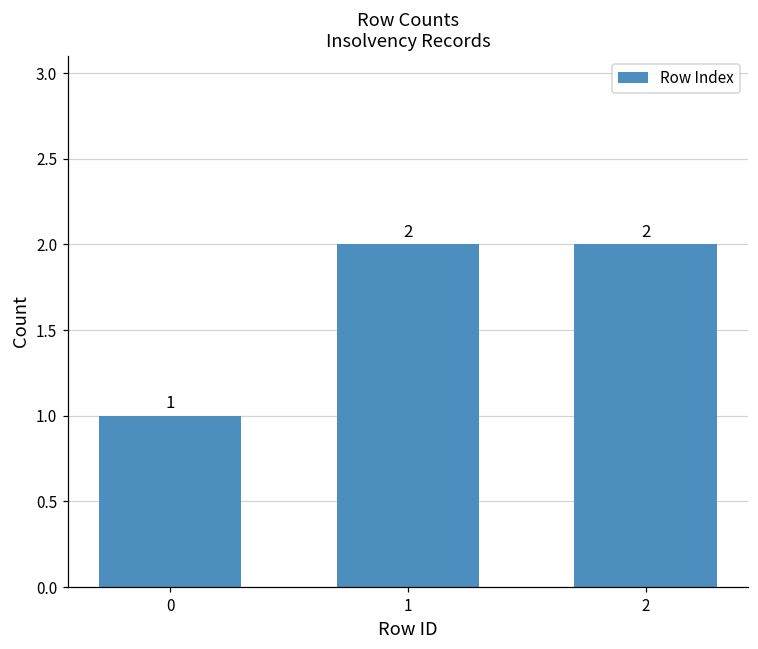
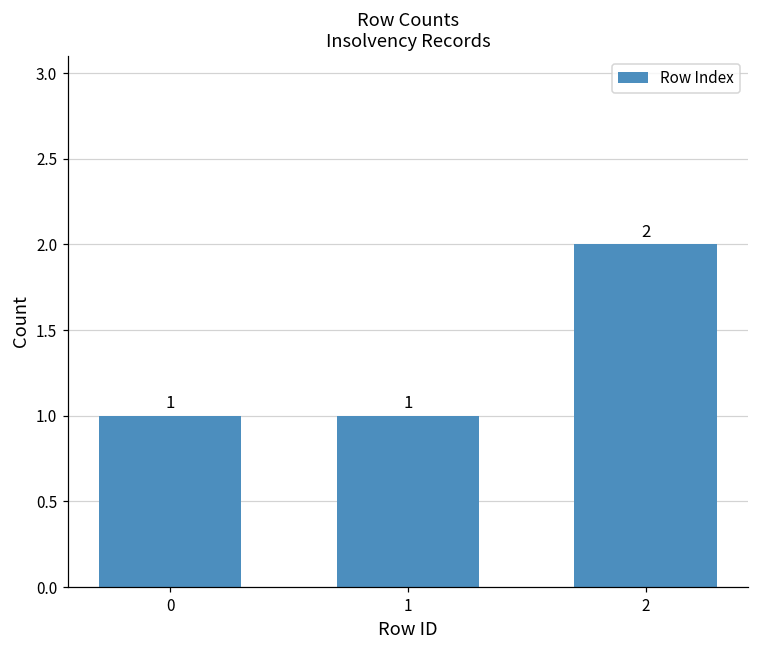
  {
    "0": 1,
-   "1": 2,
+   "1": 1,
    "2": 2
  }
